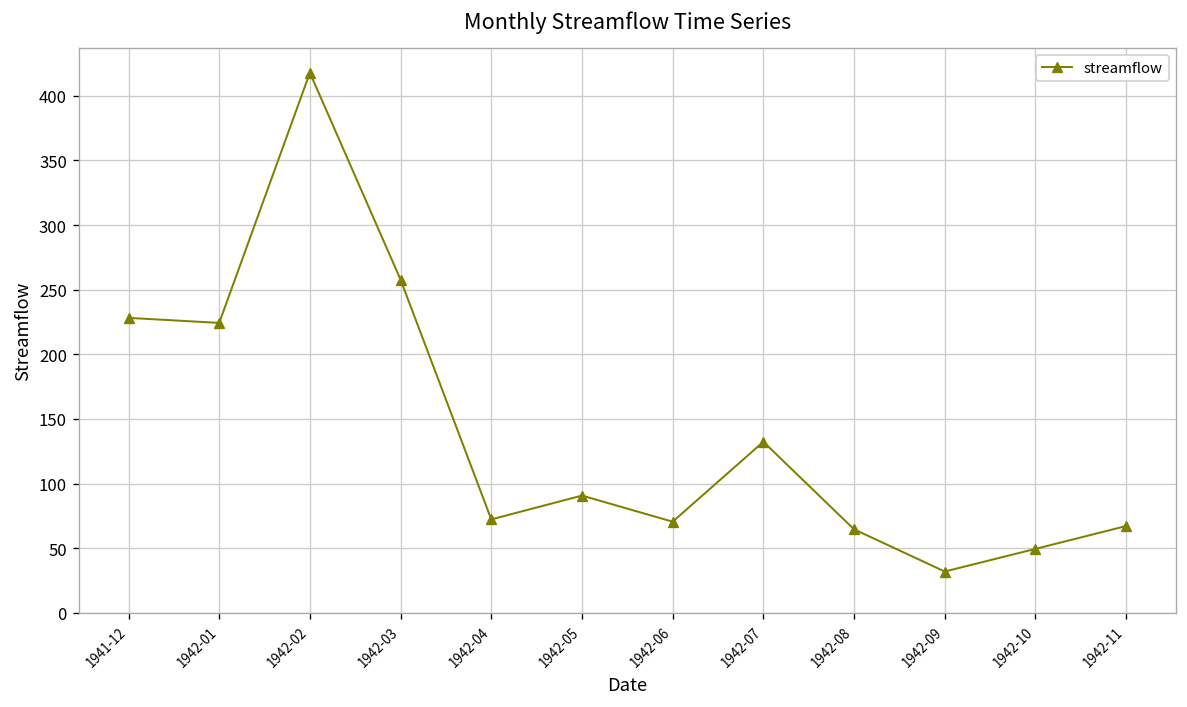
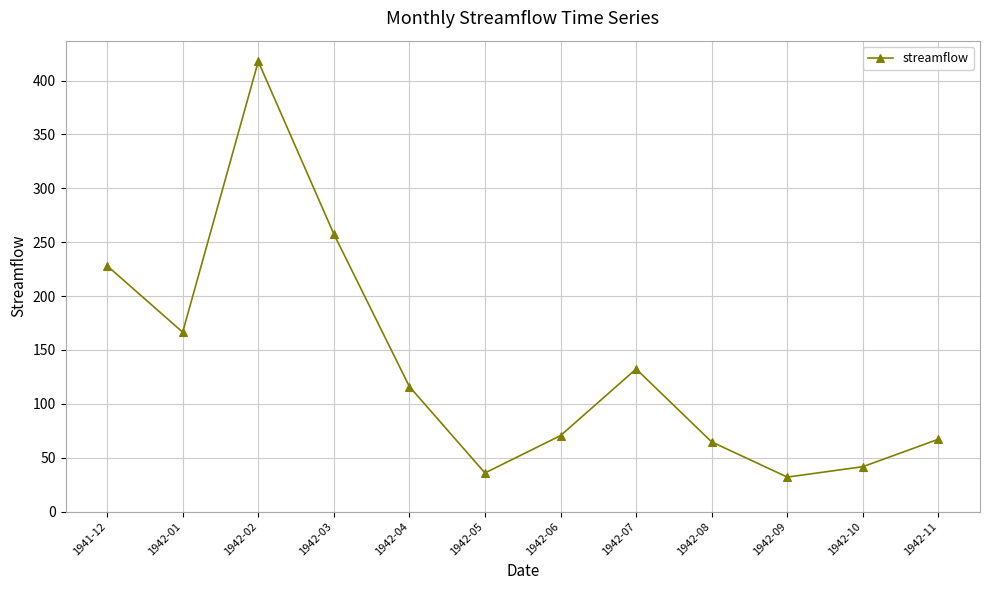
  {
    "1941-12": 228,
-   "1942-01": 224,
+   "1942-01": 167,
    "1942-02": 418,
    "1942-03": 258,
-   "1942-04": 72,
-   "1942-05": 91,
+   "1942-04": 116,
+   "1942-05": 36,
    "1942-06": 71,
    "1942-07": 132,
    "1942-08": 65,
    "1942-09": 32,
-   "1942-10": 50,
+   "1942-10": 42,
    "1942-11": 67
  }
